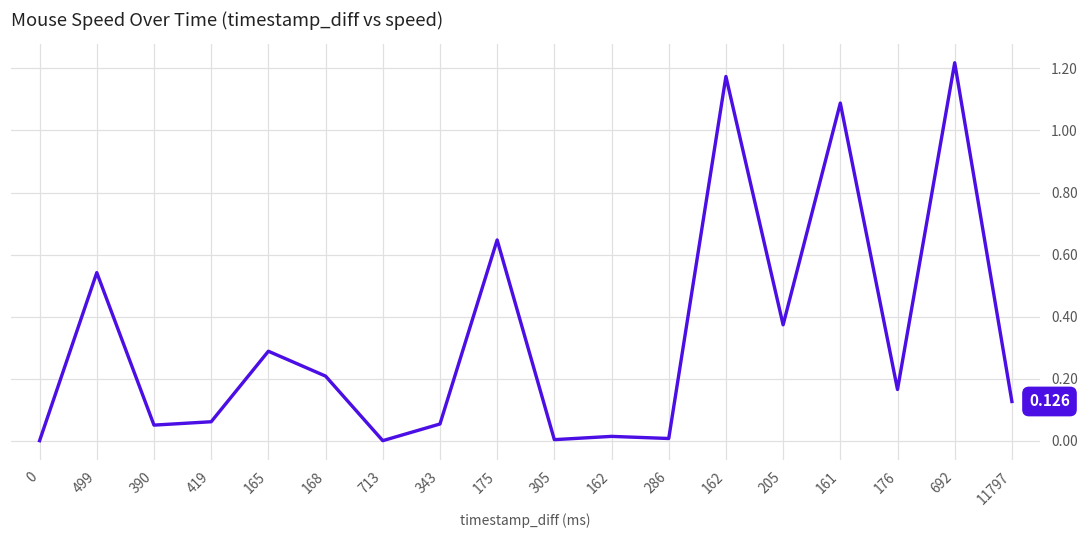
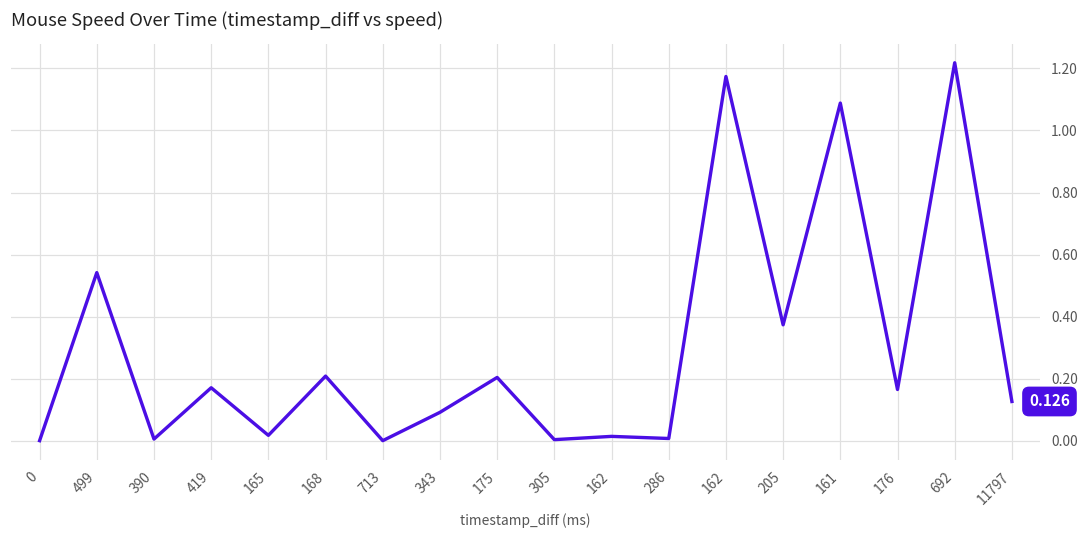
  {
    "0": 0.00,
    "499": 0.54,
-   "390": 0.05,
-   "419": 0.06,
-   "165": 0.29,
+   "390": 0.01,
+   "419": 0.17,
+   "165": 0.02,
    "168": 0.21,
    "713": 0.00,
-   "343": 0.05,
-   "175": 0.65,
+   "343": 0.09,
+   "175": 0.20,
    "305": 0.00,
    "286": 0.01,
    "205": 0.37,
    "161": 1.09,
    "176": 0.16,
    "692": 1.22
  }
